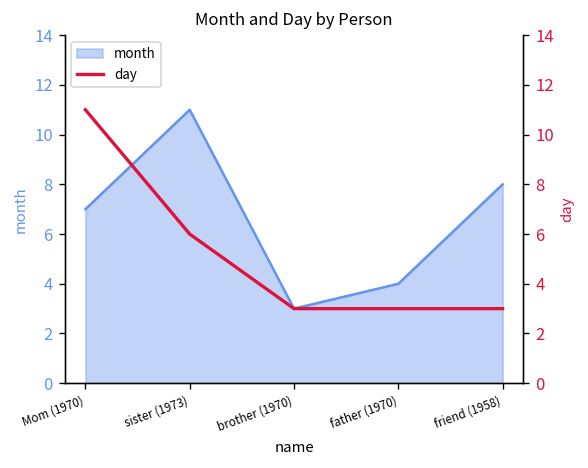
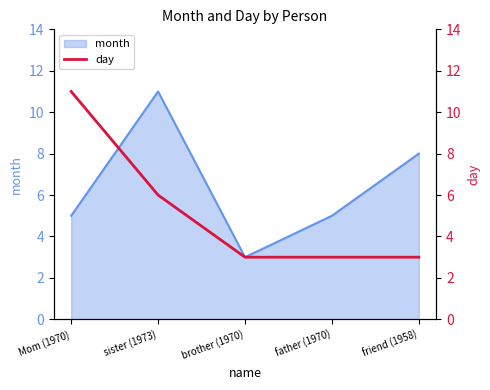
  {
    "month": {
-     "Mom (1970)": 7,
+     "Mom (1970)": 5,
      "sister (1973)": 11,
      "brother (1970)": 3,
-     "father (1970)": 4,
+     "father (1970)": 5,
      "friend (1958)": 8
    },
    "day": {
      "Mom (1970)": 11.0,
      "sister (1973)": 6.0,
      "brother (1970)": 3.0,
      "father (1970)": 3.0,
      "friend (1958)": 3.0
    }
  }
